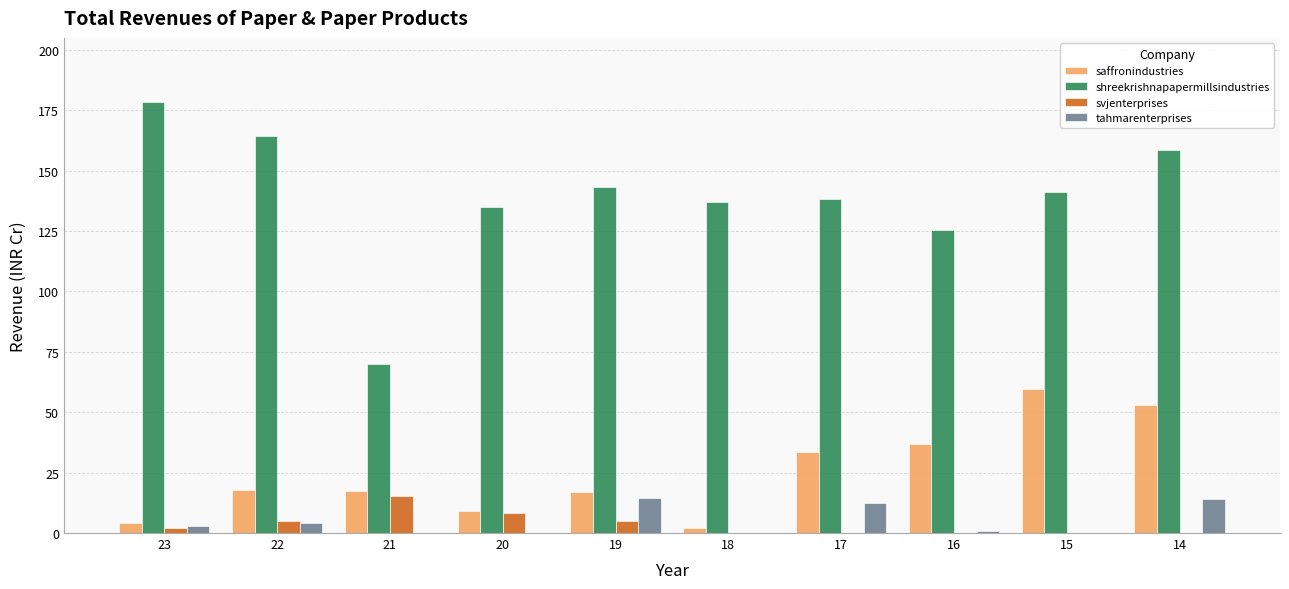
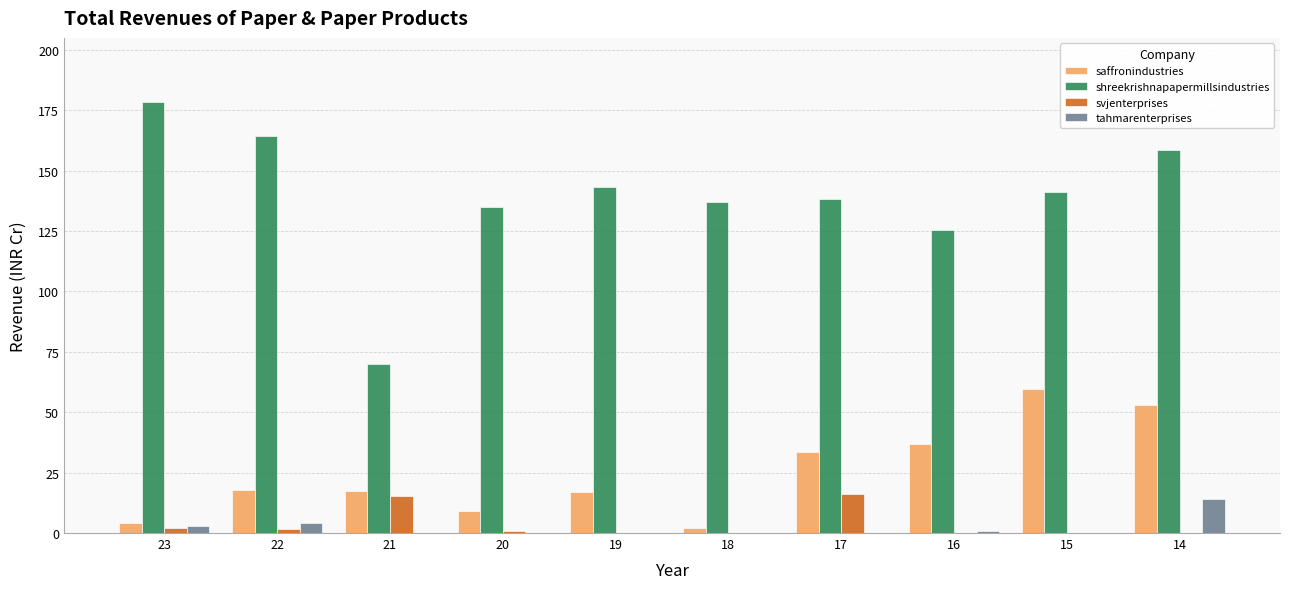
  {
    "saffronindustries": {
      "23": 4,
      "22": 18,
      "21": 17,
      "20": 9,
      "19": 17,
      "18": 2,
      "17": 34,
      "16": 37,
      "15": 60,
      "14": 53
    },
    "shreekrishnapapermillsindustries": {
      "23": 178,
      "22": 164,
      "21": 70,
      "20": 135,
      "19": 143,
      "18": 137,
      "17": 138,
      "16": 125,
      "15": 141,
      "14": 158
    },
    "svjenterprises": {
      "23": 2,
-     "22": 5,
+     "22": 2,
      "21": 15,
-     "20": 8,
-     "19": 5,
+     "20": 1,
+     "19": 0,
      "18": 0,
-     "17": 0,
+     "17": 16,
      "16": 0,
      "15": 0,
      "14": 0
    },
    "tahmarenterprises": {
      "23": 3,
      "22": 4,
-     "19": 14,
-     "17": 13,
+     "19": 0,
+     "17": 0,
      "14": 14
    }
  }
